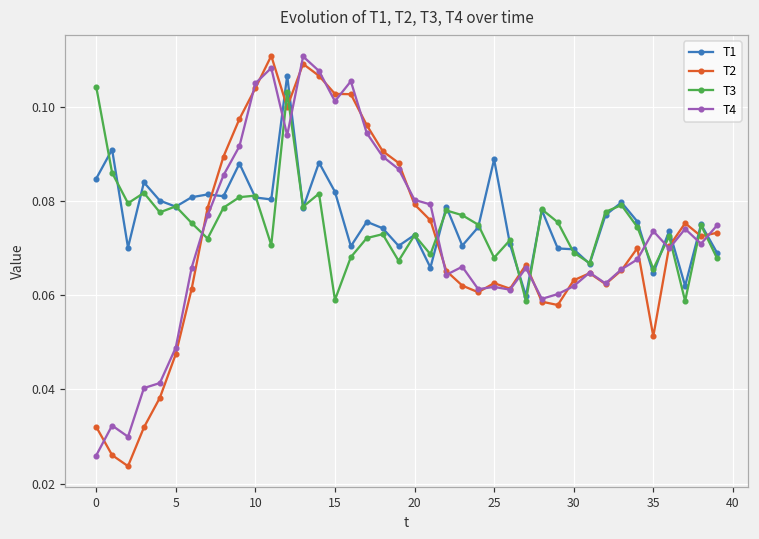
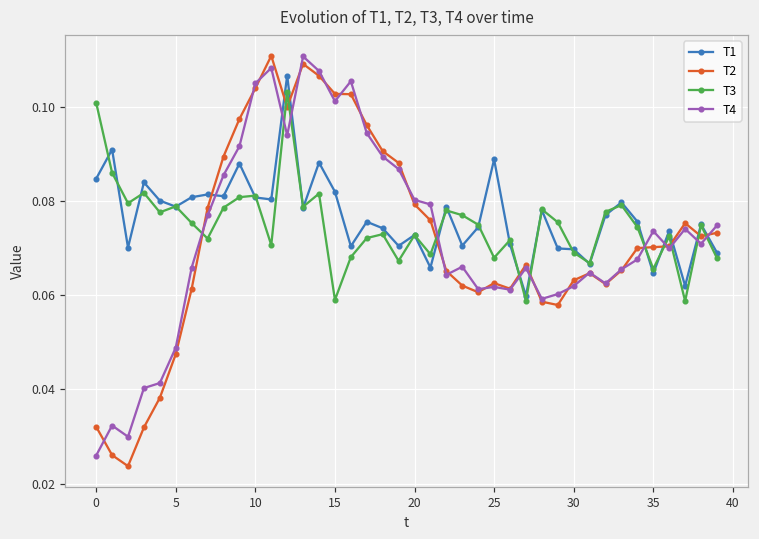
  {
    "T1": {
      "0": 0.085,
      "15": 0.082,
      "25": 0.089,
      "30": 0.070,
      "35": 0.065
    },
    "T2": {
      "0": 0.032,
      "5": 0.047,
      "10": 0.104,
      "15": 0.103,
      "20": 0.079,
      "25": 0.063,
      "30": 0.063,
-     "35": 0.051
+     "35": 0.070
    },
    "T3": {
-     "0": 0.104,
+     "0": 0.101,
      "15": 0.059,
      "25": 0.068,
      "30": 0.069,
      "35": 0.066
    },
    "T4": {
      "0": 0.026,
      "5": 0.049,
      "10": 0.105,
      "15": 0.101,
      "20": 0.080,
      "25": 0.062,
      "30": 0.062,
      "35": 0.074
    }
  }
